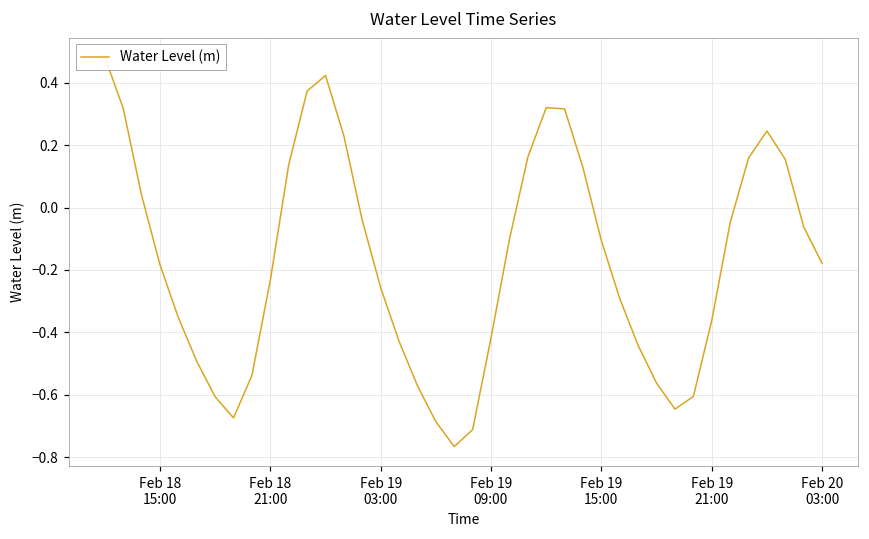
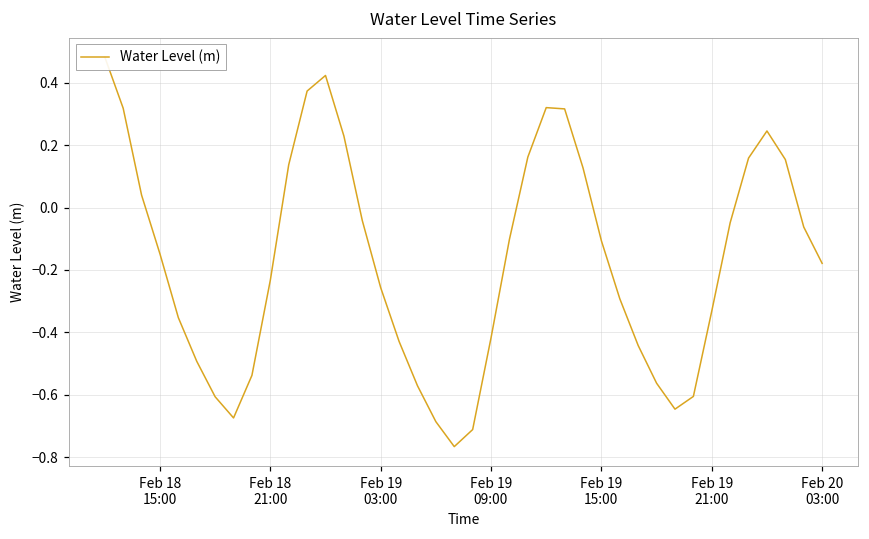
  {
-   "Feb 18 15:00": -0.18,
+   "Feb 18 15:00": -0.15,
    "Feb 18 21:00": -0.23,
    "Feb 19 03:00": -0.26,
    "Feb 19 09:00": -0.42,
    "Feb 19 15:00": -0.11,
-   "Feb 19 21:00": -0.36,
+   "Feb 19 21:00": -0.33,
    "Feb 20 03:00": -0.18
  }
